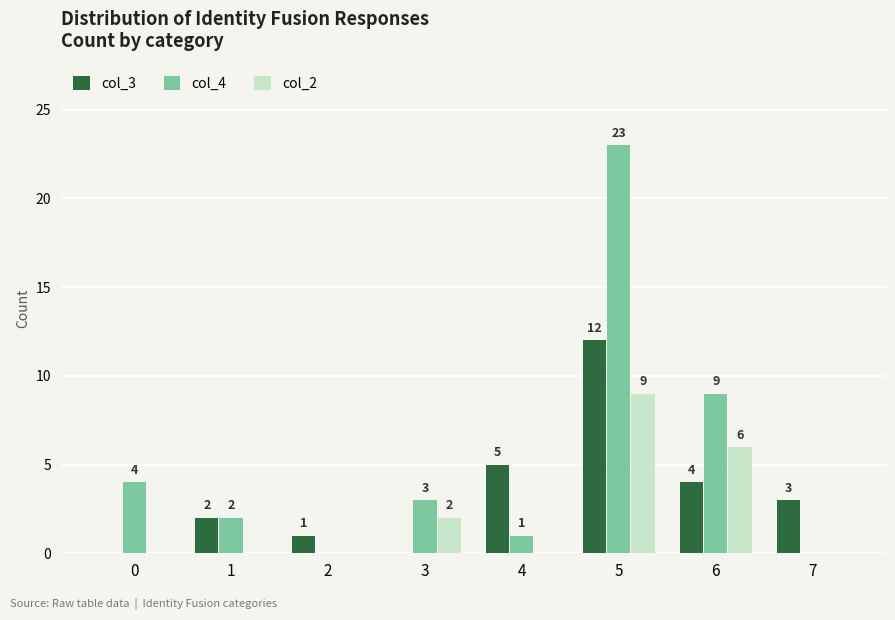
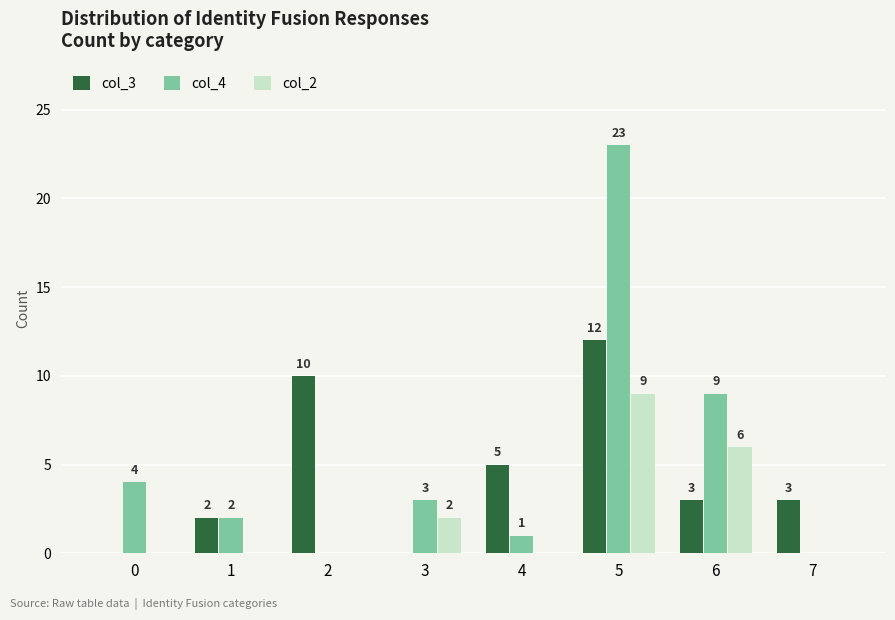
  {
    "col_3": {
      "1": 2,
-     "2": 1,
+     "2": 10,
      "4": 5,
      "5": 12,
-     "6": 4,
+     "6": 3,
      "7": 3
    },
    "col_4": {
      "0": 4,
      "1": 2,
      "3": 3,
      "4": 1,
      "5": 23,
      "6": 9
    },
    "col_2": {
      "3": 2,
      "5": 9,
      "6": 6
    }
  }
